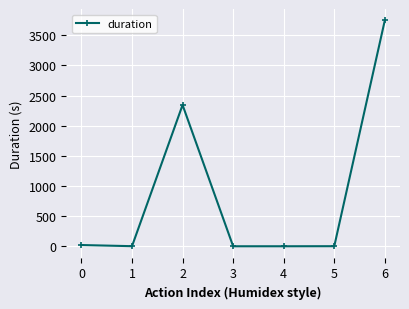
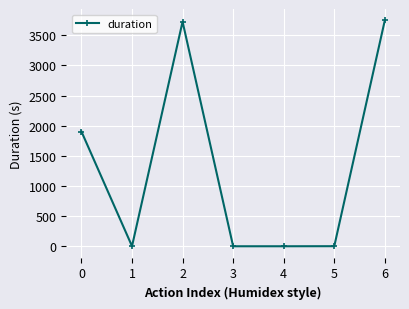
  {
-   "0": 0,
+   "0": 1900,
    "1": 0,
-   "2": 2300,
+   "2": 3700,
    "3": 0,
    "4": 0,
    "5": 0,
    "6": 3700
  }
